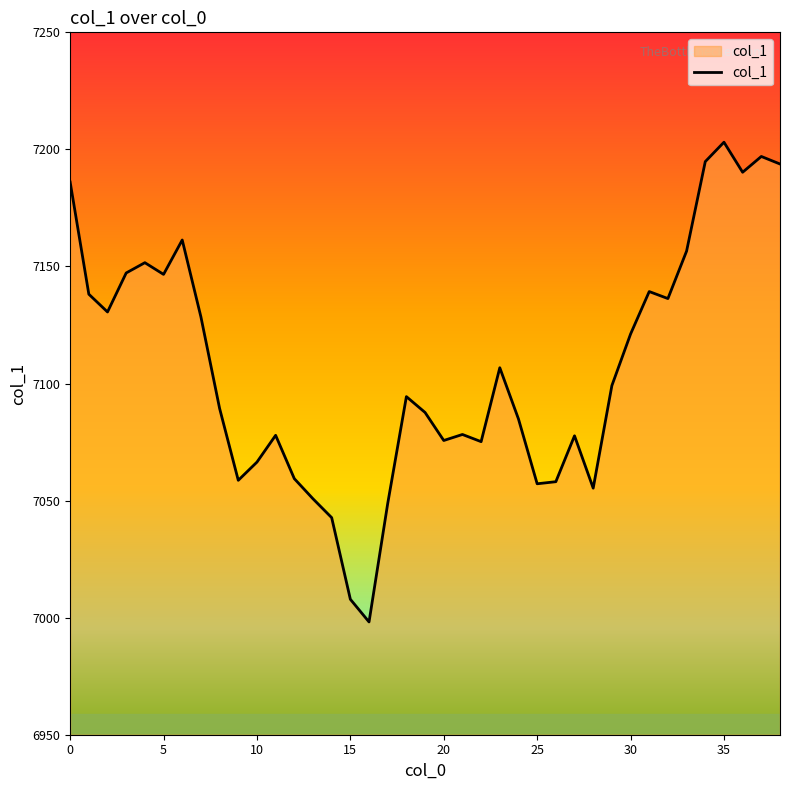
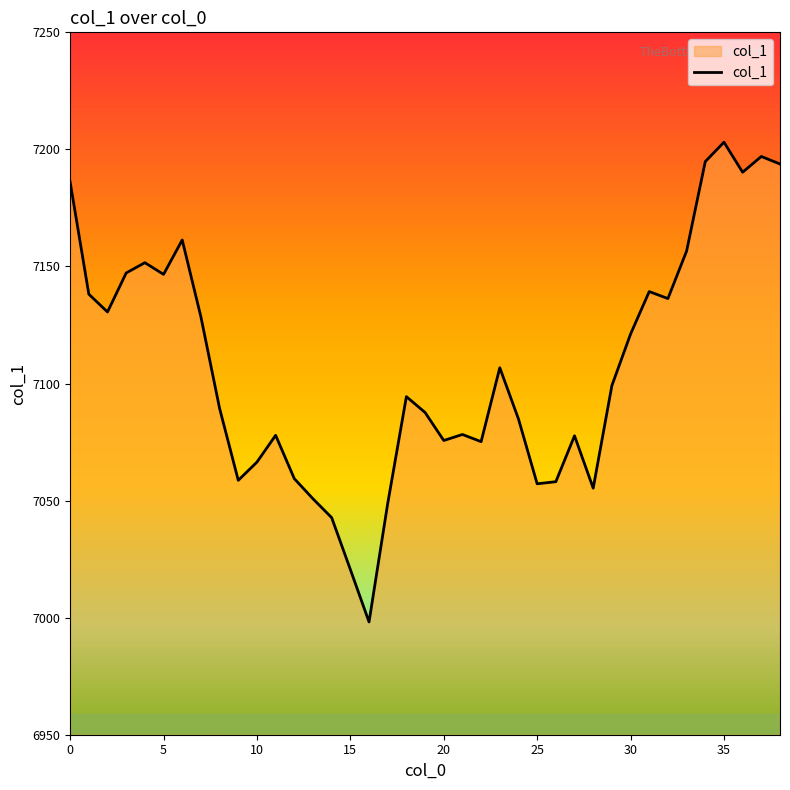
  {
    "0": 7186,
    "5": 7147,
    "10": 7066,
-   "15": 7008,
+   "15": 7021,
    "20": 7076,
    "25": 7057,
    "30": 7121,
    "35": 7203
  }
